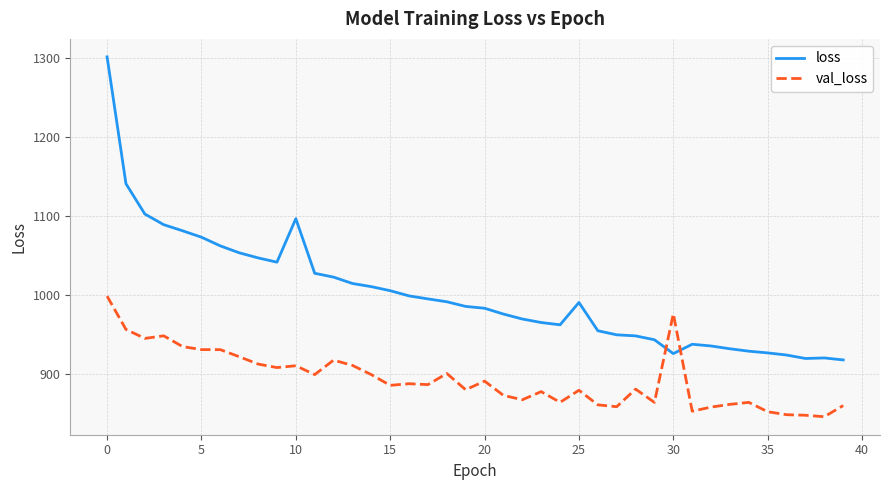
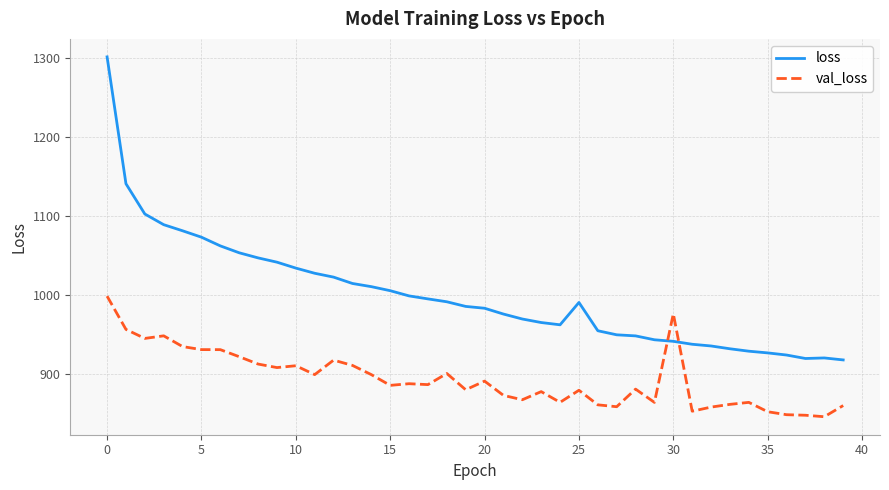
  {
    "loss": {
      "0": 1300,
      "5": 1070,
-     "10": 1100,
+     "10": 1030,
      "15": 1010,
      "20": 980,
      "25": 990,
-     "30": 930,
+     "30": 940,
      "35": 930
    },
    "val_loss": {
      "0": 1000,
      "5": 930,
      "10": 910,
      "15": 890,
      "20": 890,
      "25": 880,
      "30": 980,
      "35": 850
    }
  }
